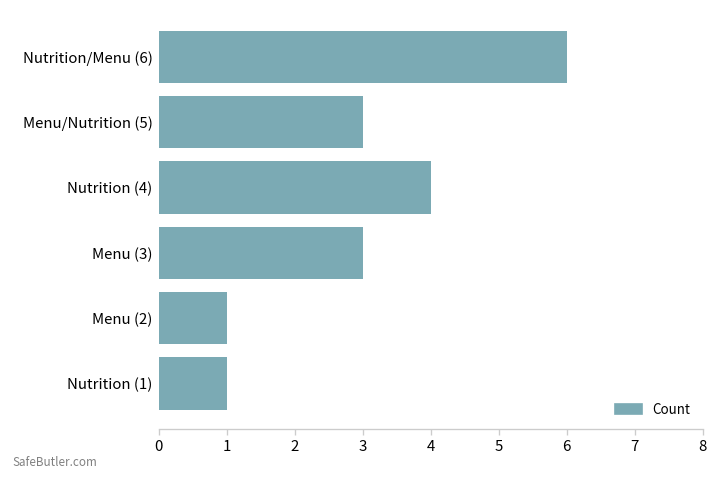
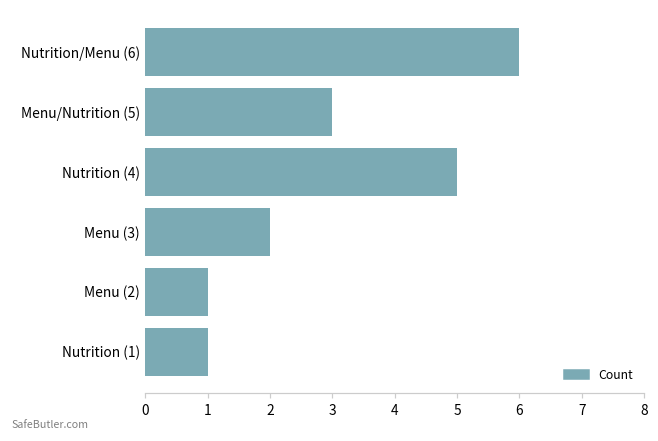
  {
    "Nutrition/Menu (6)": 6,
    "Menu/Nutrition (5)": 3,
-   "Nutrition (4)": 4,
-   "Menu (3)": 3,
+   "Nutrition (4)": 5,
+   "Menu (3)": 2,
    "Menu (2)": 1,
    "Nutrition (1)": 1
  }
